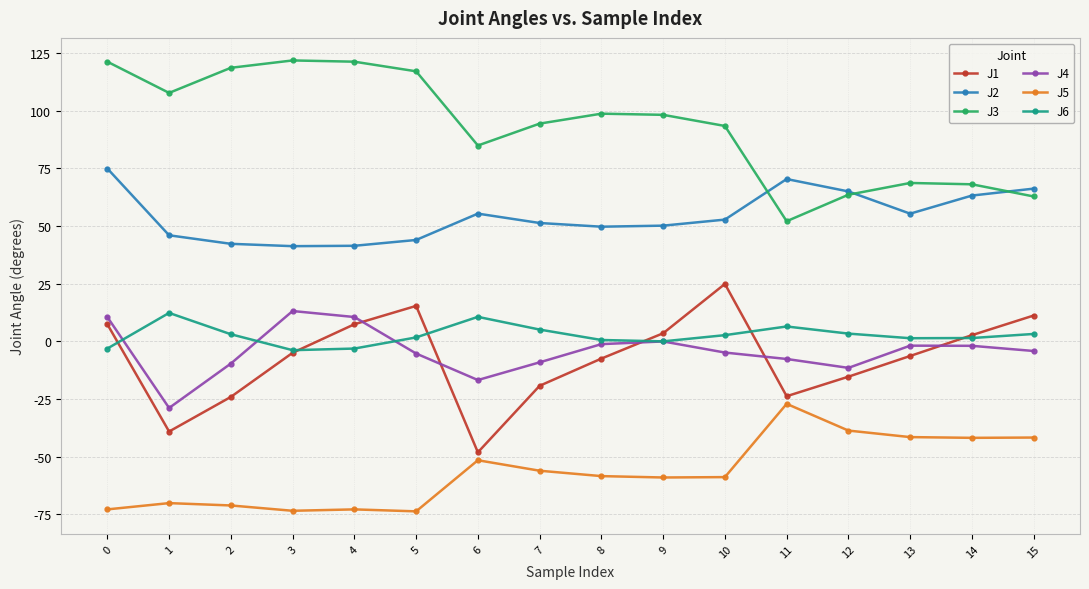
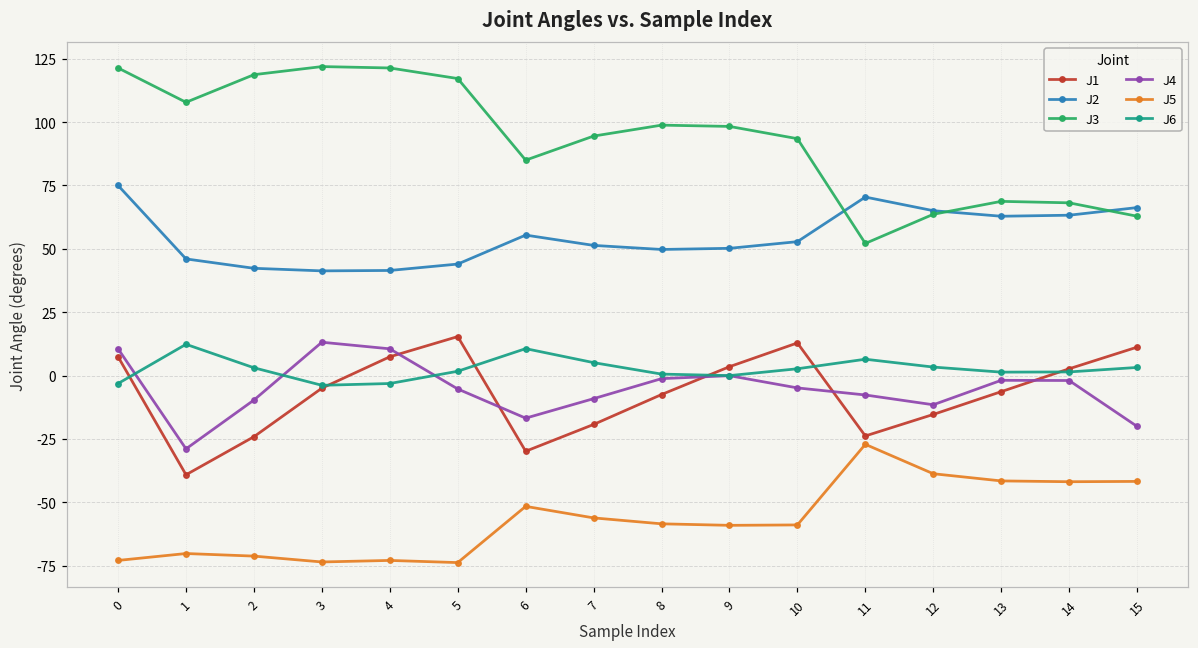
  {
    "J1": {
      "0": 7,
      "1": -39,
      "2": -24,
      "3": -5,
      "4": 7,
      "5": 15,
-     "6": -48,
+     "6": -30,
      "7": -19,
      "8": -7,
      "9": 4,
-     "10": 25,
+     "10": 13,
      "11": -24,
      "12": -15,
      "13": -6,
      "14": 3,
      "15": 11
    },
    "J2": {
      "0": 75,
      "1": 46,
      "2": 42,
      "3": 41,
      "4": 41,
      "5": 44,
      "6": 55,
      "7": 51,
      "8": 50,
      "9": 50,
      "10": 53,
      "11": 70,
      "12": 65,
-     "13": 55,
+     "13": 63,
      "14": 63,
      "15": 66
    },
    "J4": {
      "0": 11,
      "1": -29,
      "2": -10,
      "3": 13,
      "4": 11,
      "5": -5,
      "6": -17,
      "7": -9,
      "8": -1,
      "10": -5,
      "11": -8,
      "12": -12,
      "13": -2,
      "14": -2,
-     "15": -4
+     "15": -20
    },
    "J5": {
      "0": -73,
      "1": -70,
      "2": -71,
      "3": -74,
      "4": -73,
      "5": -74,
      "6": -52,
      "7": -56,
      "8": -58,
      "9": -59,
      "10": -59,
      "11": -27,
      "12": -39,
      "13": -42,
      "14": -42,
      "15": -42
    }
  }
